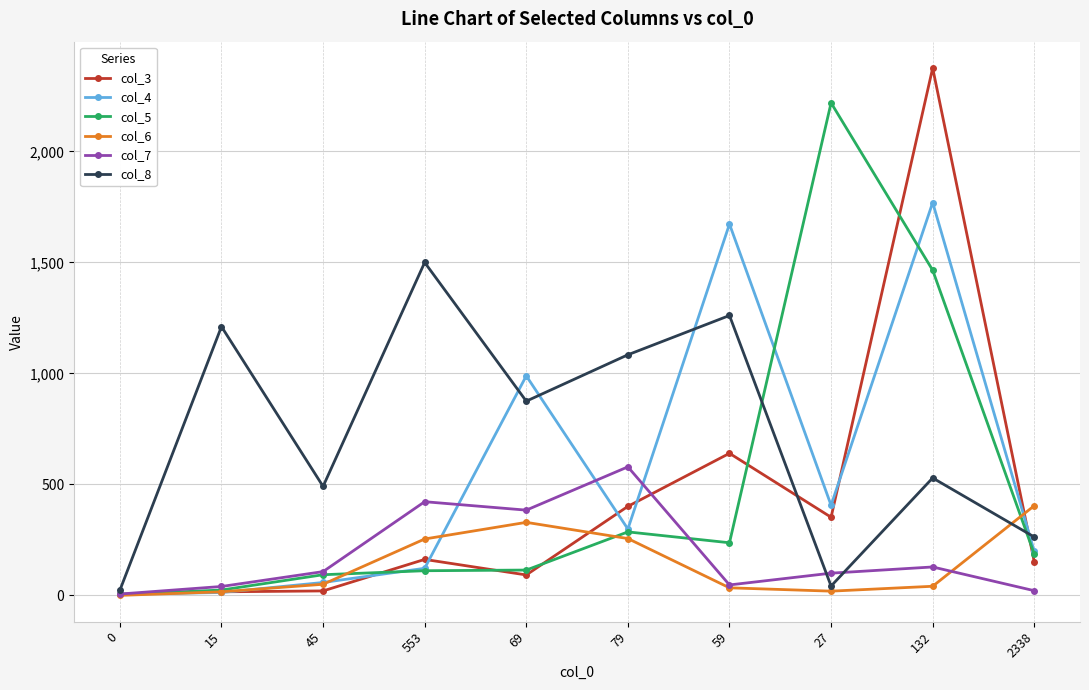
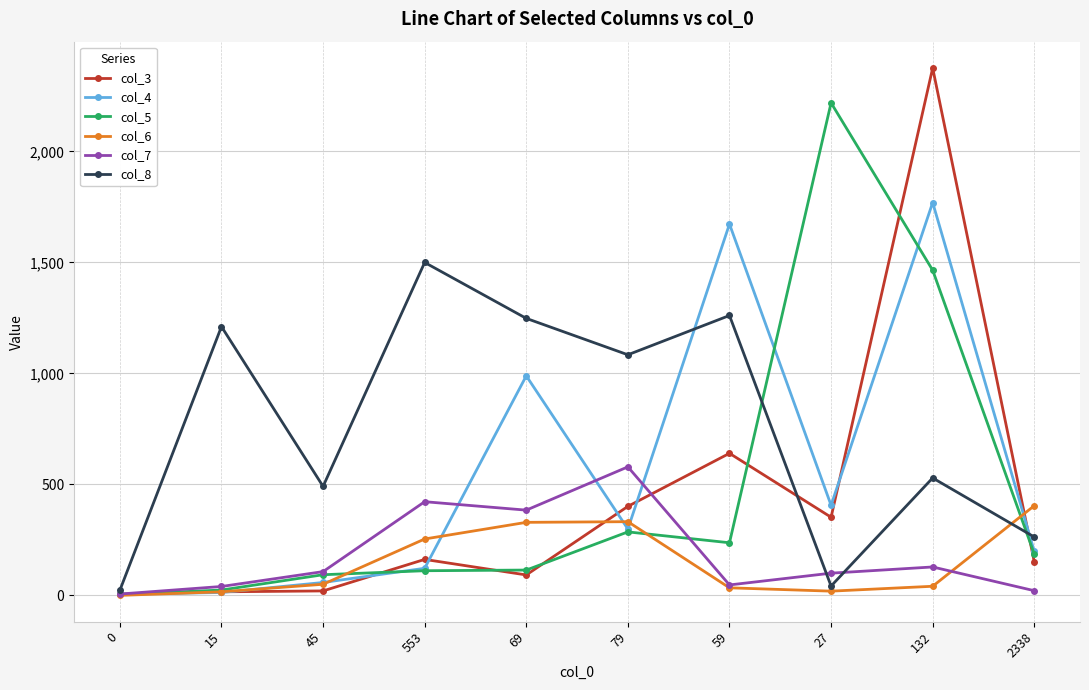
  {
    "col_3": {
      "45": "20",
      "553": "160",
      "69": "90",
      "79": "400",
      "59": "640",
      "27": "350",
      "132": "2,380",
      "2338": "150"
    },
    "col_4": {
      "69": "990",
      "79": "300",
      "59": "1,670",
      "27": "410",
      "132": "1,770",
      "2338": "200"
    },
    "col_5": {
      "45": "90",
      "69": "110",
      "79": "290",
      "59": "240",
      "27": "2,220",
      "132": "1,470",
      "2338": "190"
    },
    "col_6": {
      "553": "250",
      "69": "330",
-     "79": "260",
+     "79": "330",
      "59": "30",
      "27": "20",
      "132": "40",
      "2338": "400"
    },
    "col_7": {
      "15": "40",
      "45": "110",
      "553": "420",
      "69": "380",
      "79": "580",
      "59": "50",
      "27": "100",
      "132": "130",
      "2338": "20"
    },
    "col_8": {
      "0": "20",
      "15": "1,210",
      "45": "490",
      "553": "1,500",
-     "69": "880",
+     "69": "1,250",
      "79": "1,080",
      "59": "1,260",
      "27": "40",
      "132": "530",
      "2338": "260"
    }
  }
